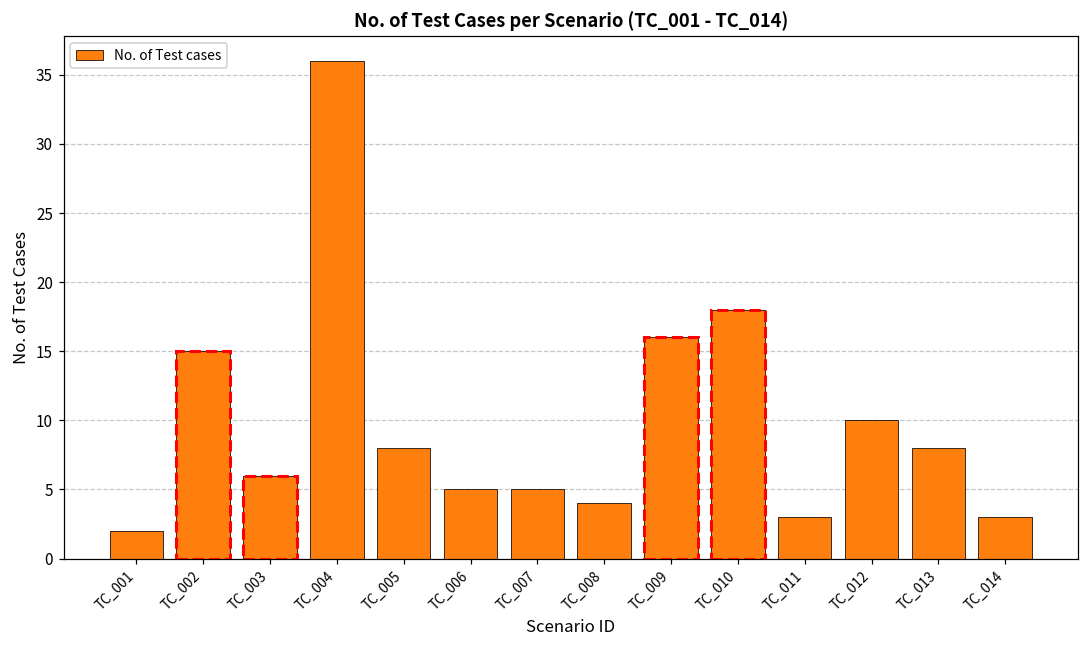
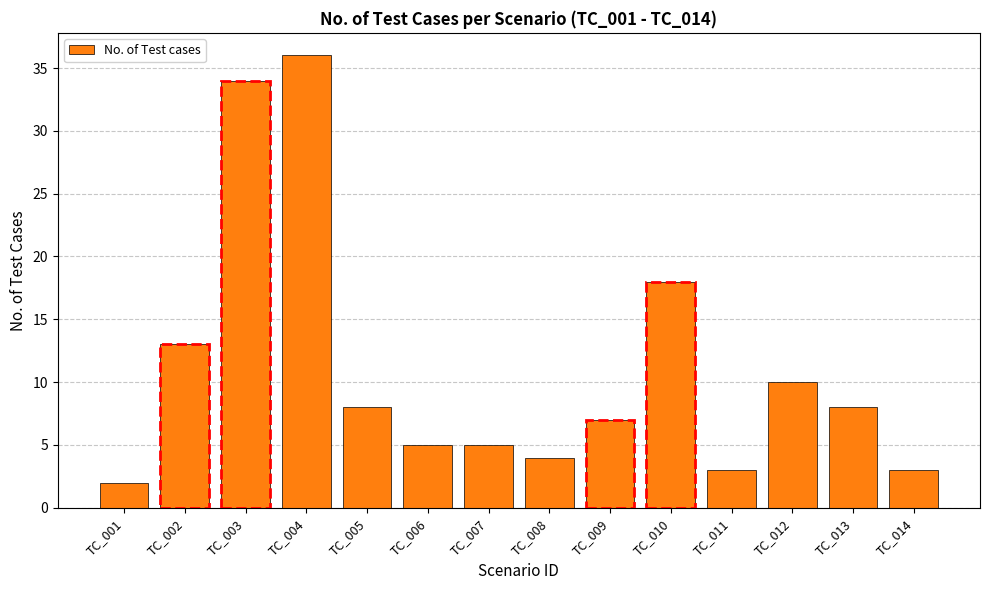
  {
    "TC_001": 2,
-   "TC_002": 15,
-   "TC_003": 6,
+   "TC_002": 13,
+   "TC_003": 34,
    "TC_004": 36,
    "TC_005": 8,
    "TC_006": 5,
    "TC_007": 5,
    "TC_008": 4,
-   "TC_009": 16,
+   "TC_009": 7,
    "TC_010": 18,
    "TC_011": 3,
    "TC_012": 10,
    "TC_013": 8,
    "TC_014": 3
  }
